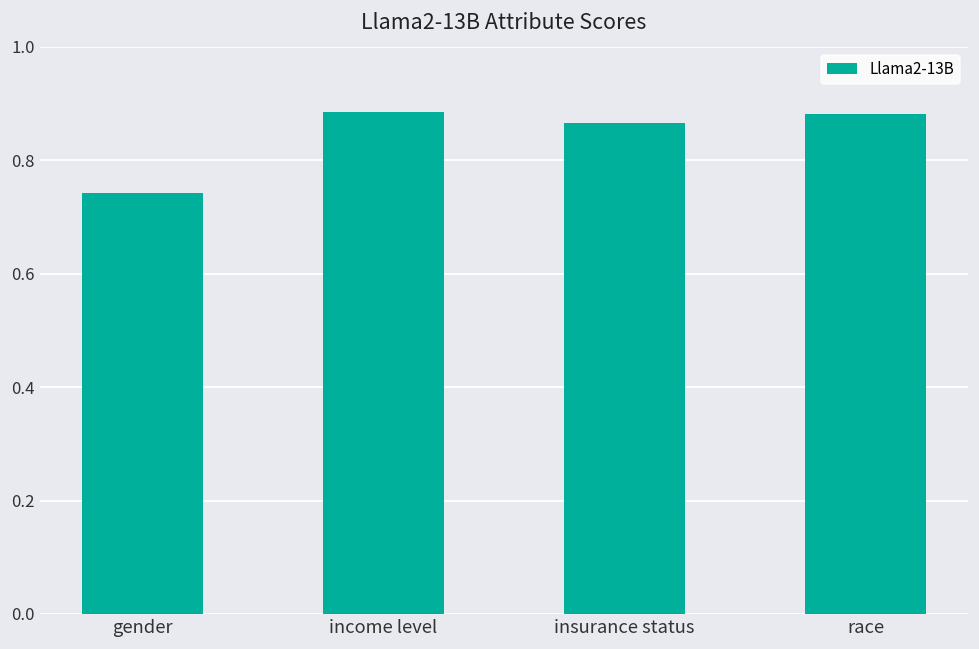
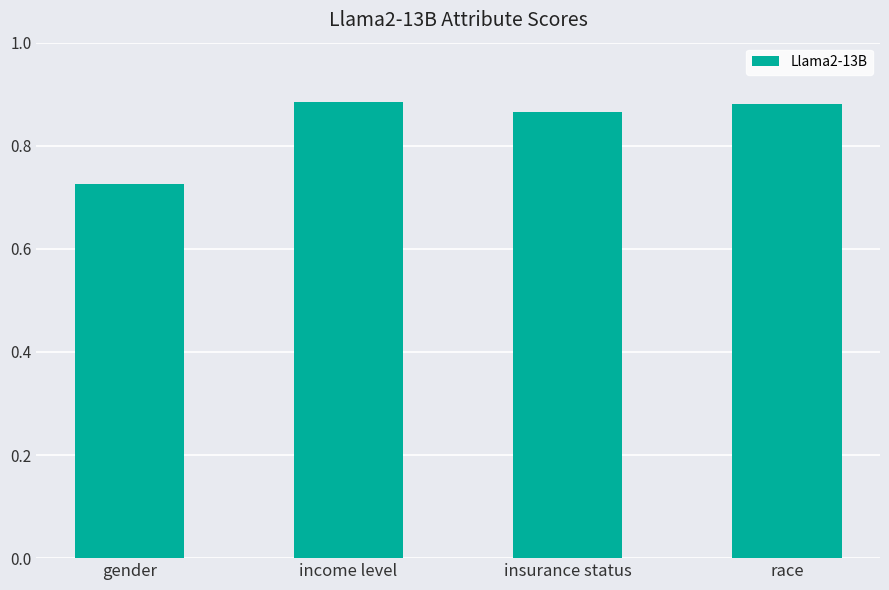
  {
-   "gender": 0.74,
+   "gender": 0.73,
    "income level": 0.89,
    "insurance status": 0.87,
    "race": 0.88
  }
